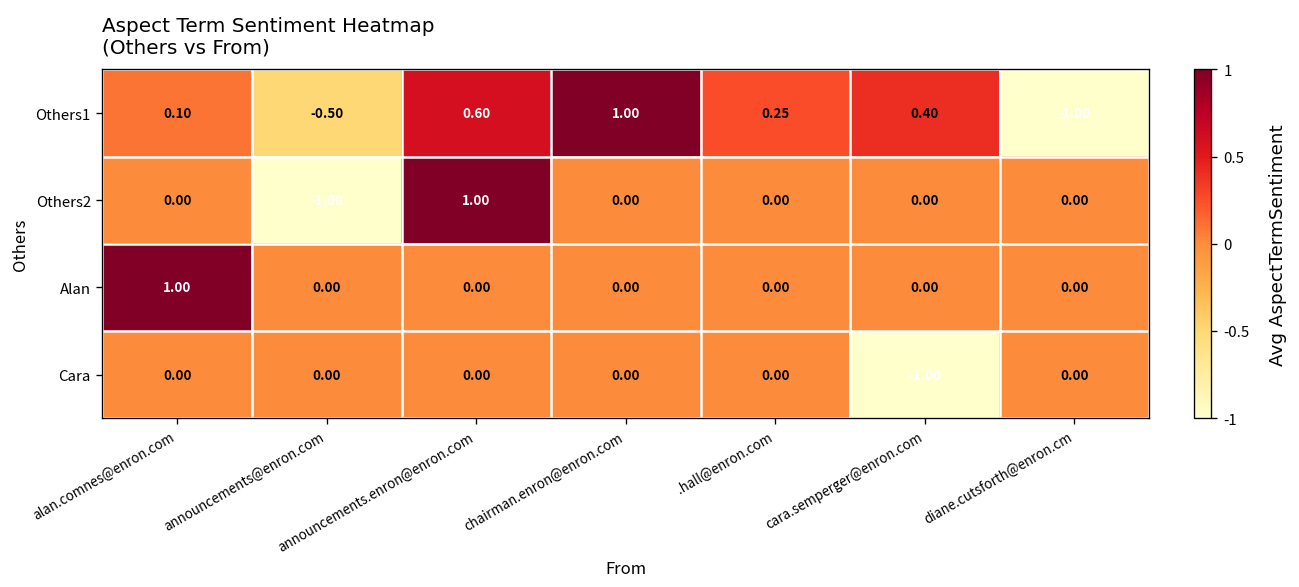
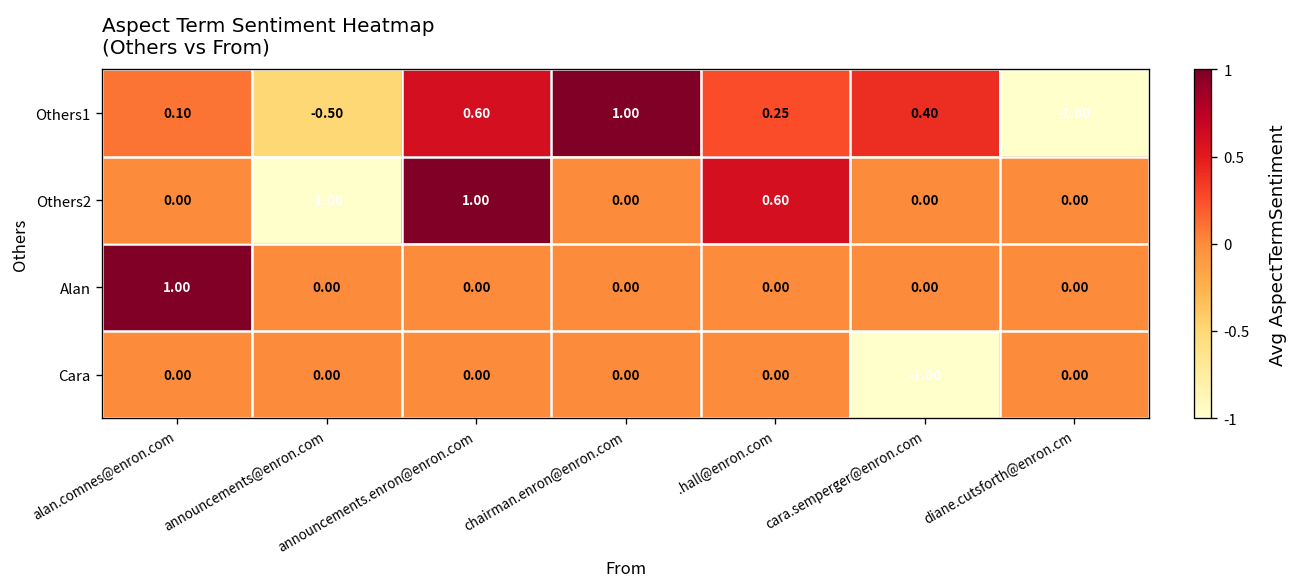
  {
    "Others1": {
      "alan.comnes@enron.com": 0.10,
      "announcements@enron.com": -0.50,
      "announcements.enron@enron.com": 0.60,
      "chairman.enron@enron.com": 1.00,
      ".hall@enron.com": 0.25,
      "cara.semperger@enron.com": 0.40,
      "diane.cutsforth@enron.cm": -1.00
    },
    "Others2": {
      "alan.comnes@enron.com": 0.00,
      "announcements@enron.com": -1.00,
      "announcements.enron@enron.com": 1.00,
      "chairman.enron@enron.com": 0.00,
-     ".hall@enron.com": 0.00,
+     ".hall@enron.com": 0.60,
      "cara.semperger@enron.com": 0.00,
      "diane.cutsforth@enron.cm": 0.00
    },
    "Alan": {
      "alan.comnes@enron.com": 1.00,
      "announcements@enron.com": 0.00,
      "announcements.enron@enron.com": 0.00,
      "chairman.enron@enron.com": 0.00,
      ".hall@enron.com": 0.00,
      "cara.semperger@enron.com": 0.00,
      "diane.cutsforth@enron.cm": 0.00
    },
    "Cara": {
      "alan.comnes@enron.com": 0.00,
      "announcements@enron.com": 0.00,
      "announcements.enron@enron.com": 0.00,
      "chairman.enron@enron.com": 0.00,
      ".hall@enron.com": 0.00,
      "cara.semperger@enron.com": -1.00,
      "diane.cutsforth@enron.cm": 0.00
    }
  }
